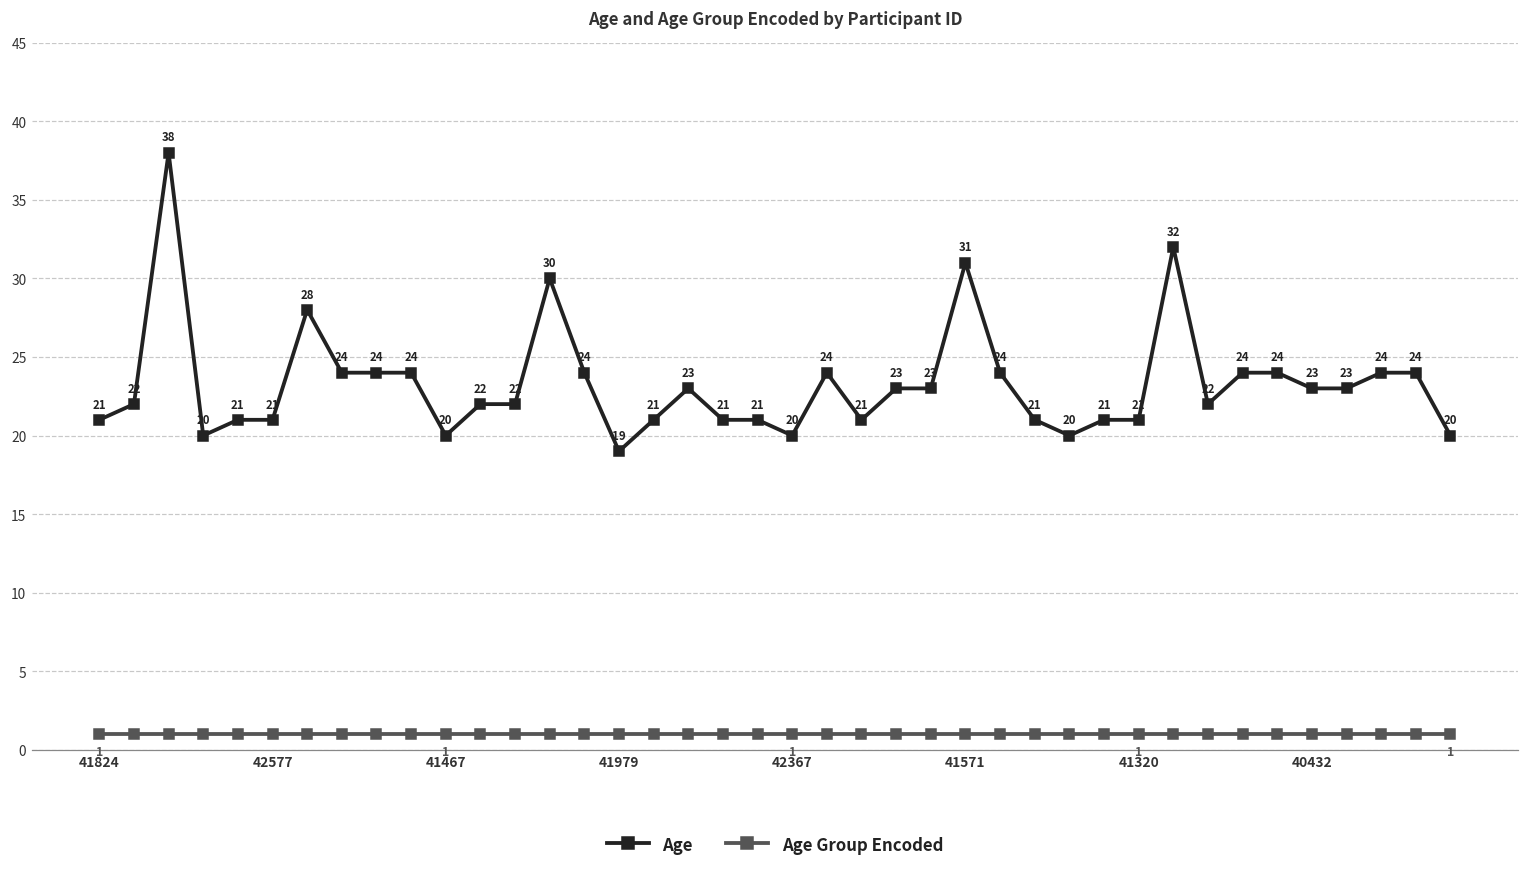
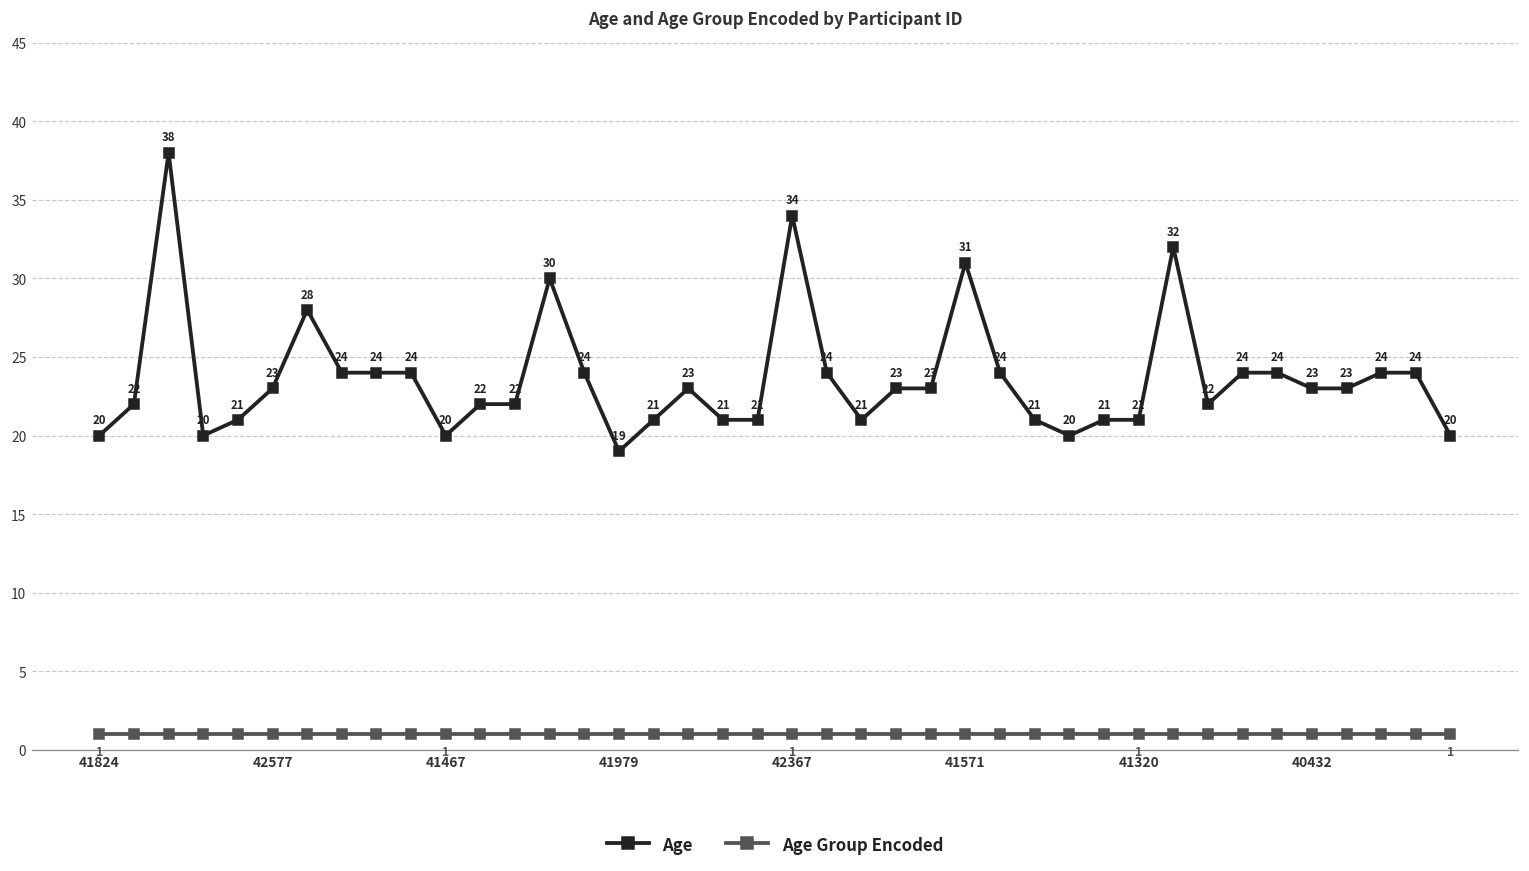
  {
    "Age": {
-     "41824": 21,
-     "42577": 21,
+     "41824": 20,
+     "42577": 23,
      "41467": 20,
      "41979": 19,
-     "42367": 20,
+     "42367": 34,
      "41571": 31,
      "41320": 21,
      "40432": 23
    },
    "Age Group Encoded": {
      "41824": 1,
      "41467": 1,
      "42367": 1,
      "41320": 1
    }
  }
